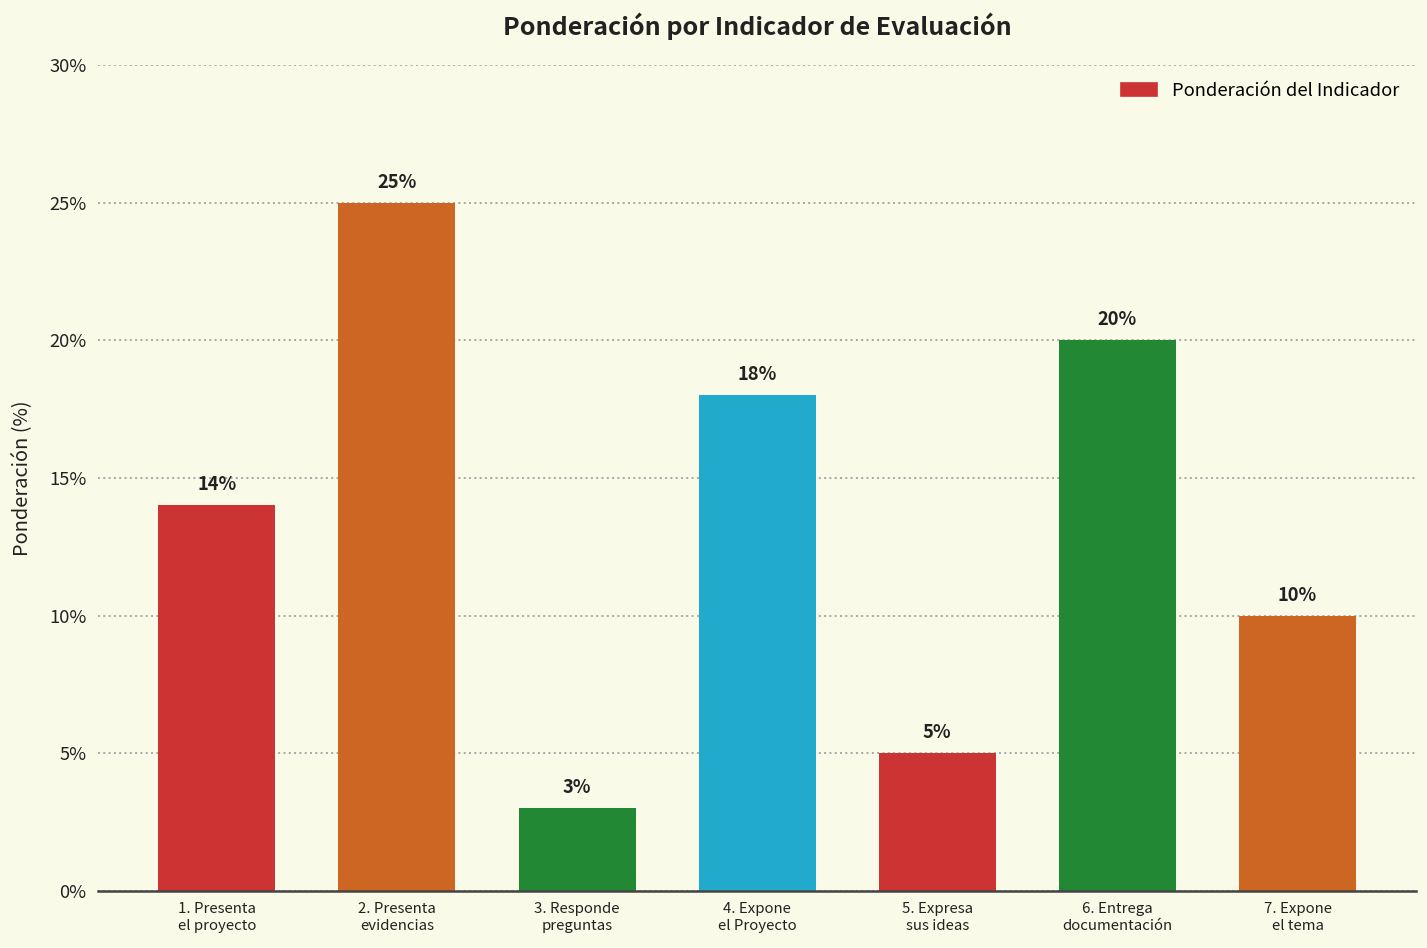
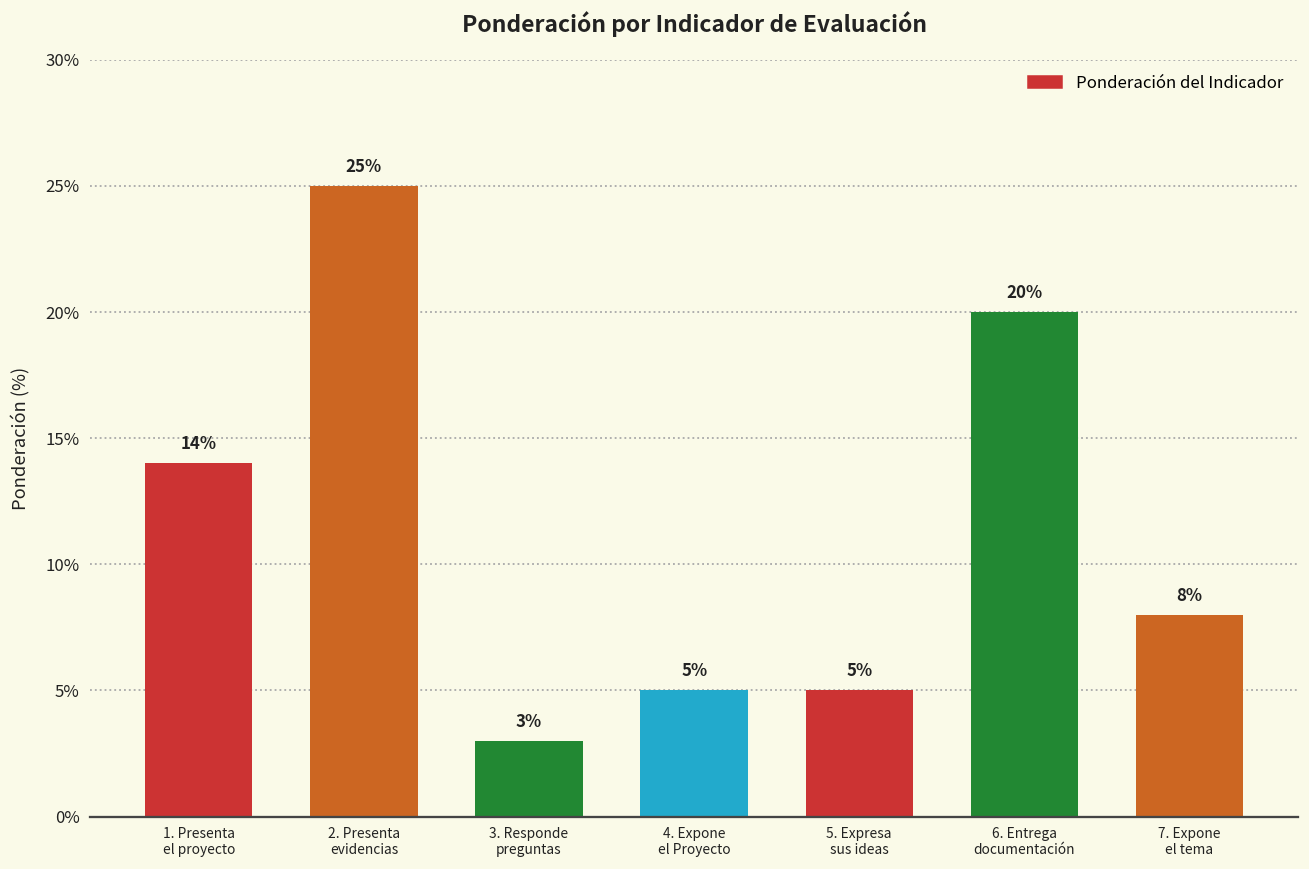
  {
    "1. Presenta el proyecto": "14%",
    "2. Presenta evidencias": "25%",
    "3. Responde preguntas": "3%",
-   "4. Expone el Proyecto": "18%",
+   "4. Expone el Proyecto": "5%",
    "5. Expresa sus ideas": "5%",
    "6. Entrega documentación": "20%",
-   "7. Expone el tema": "10%"
+   "7. Expone el tema": "8%"
  }
